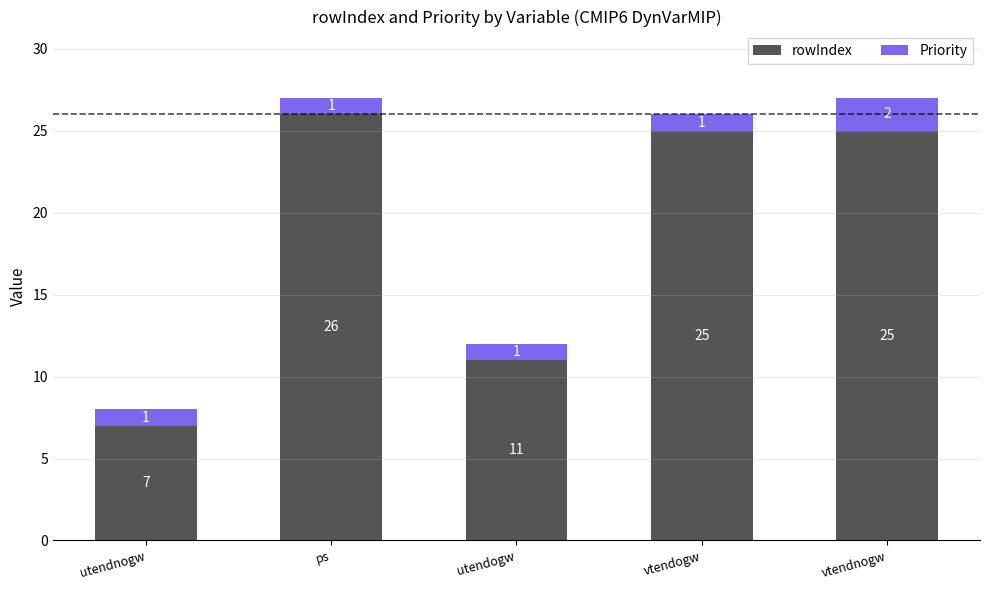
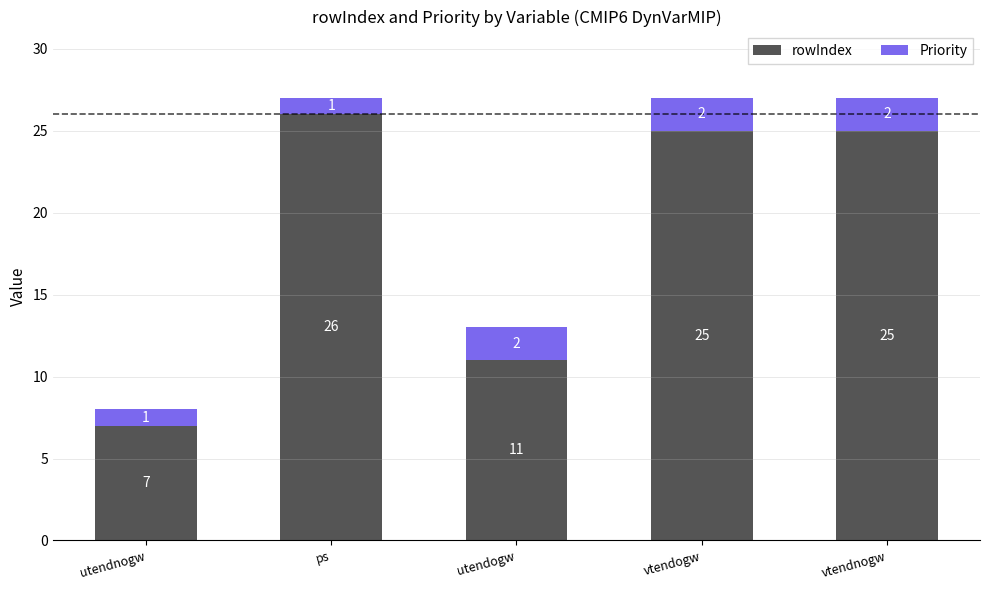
  {
    "rowIndex": {
      "utendnogw": 7,
      "ps": 26,
      "utendogw": 11,
      "vtendogw": 25,
      "vtendnogw": 25
    },
    "Priority": {
      "utendnogw": 1,
      "ps": 1,
-     "utendogw": 1,
-     "vtendogw": 1,
+     "utendogw": 2,
+     "vtendogw": 2,
      "vtendnogw": 2
    }
  }
